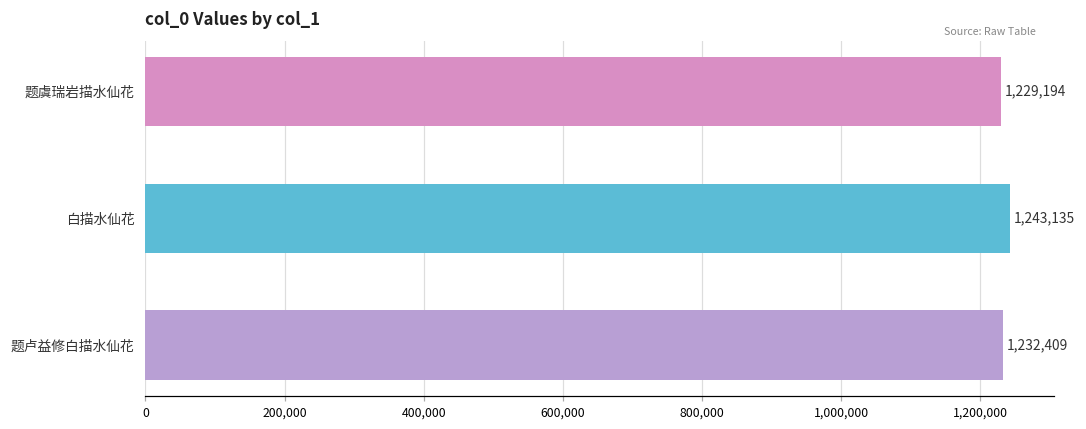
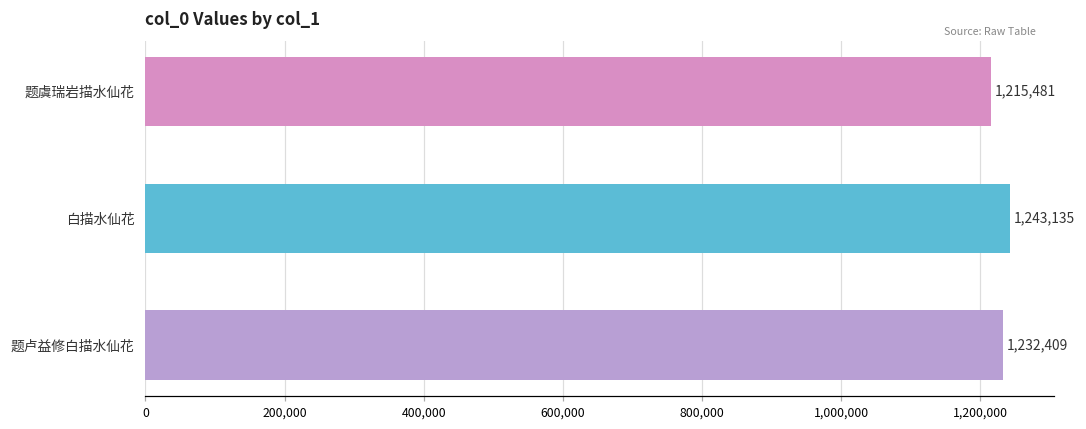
  {
-   "题虞瑞岩描水仙花": "1,229,194",
+   "题虞瑞岩描水仙花": "1,215,481",
    "白描水仙花": "1,243,135",
    "题卢益修白描水仙花": "1,232,409"
  }
